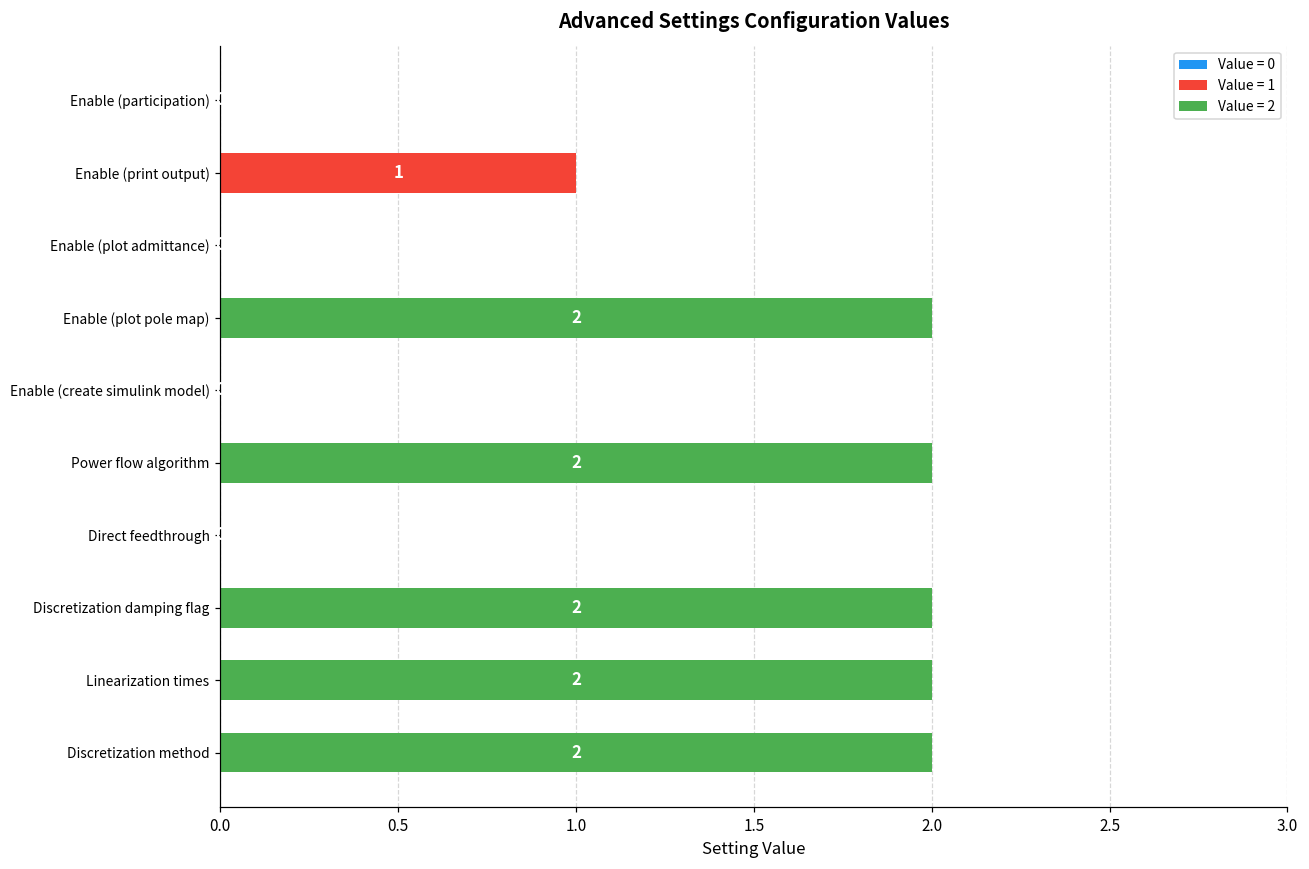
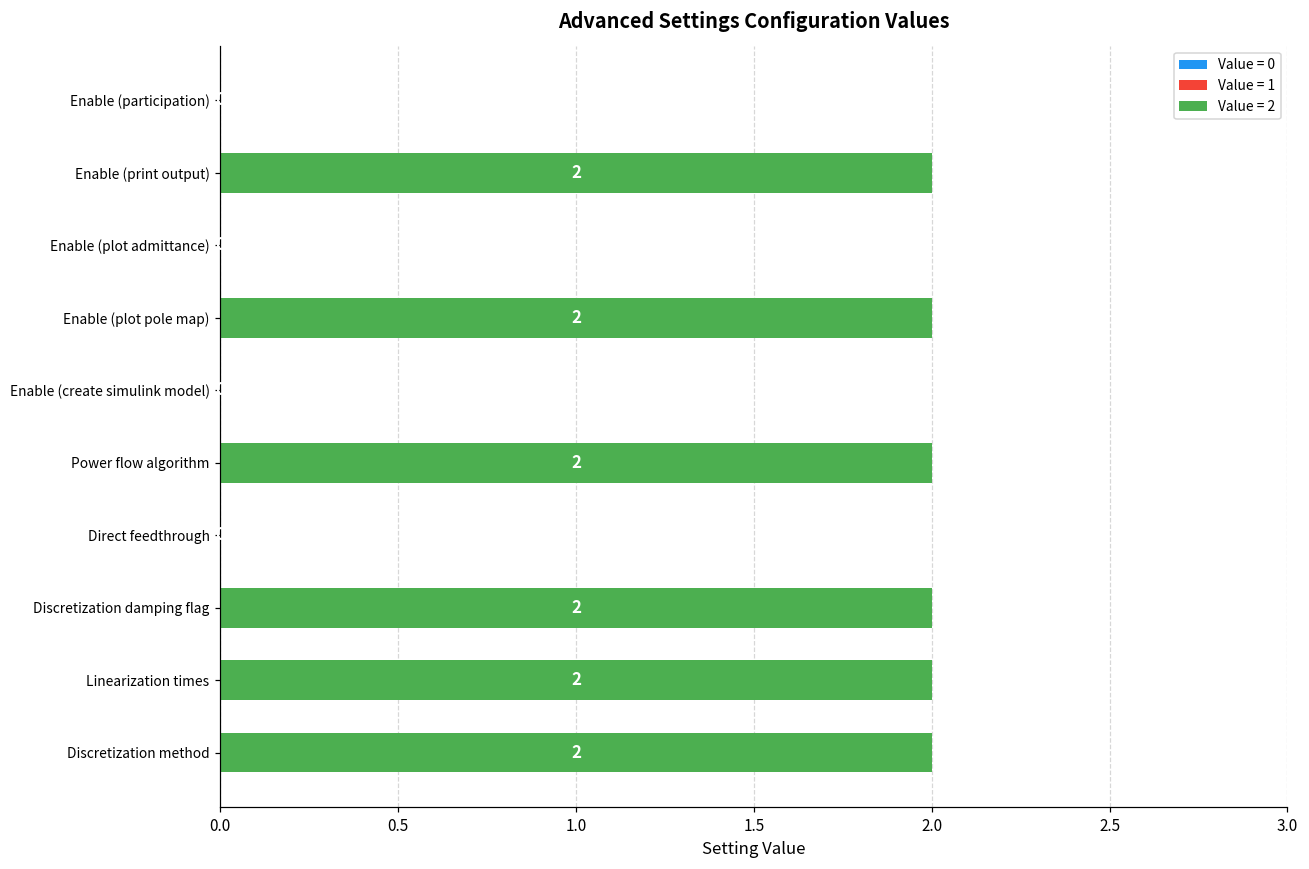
  {
-   "Enable (print output)": 1,
+   "Enable (print output)": 2,
    "Enable (plot pole map)": 2,
    "Power flow algorithm": 2,
    "Discretization damping flag": 2,
    "Linearization times": 2,
    "Discretization method": 2
  }
